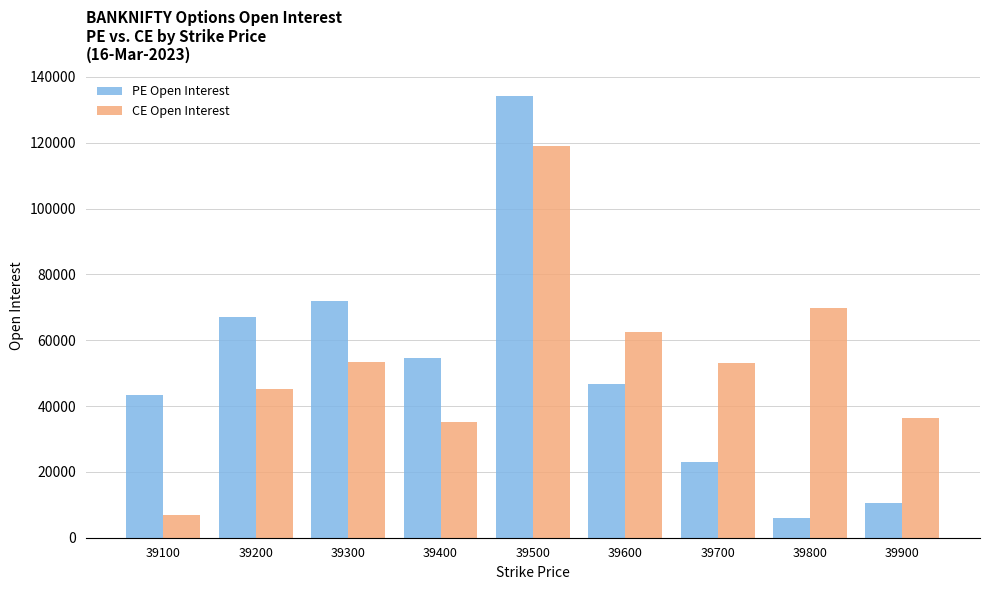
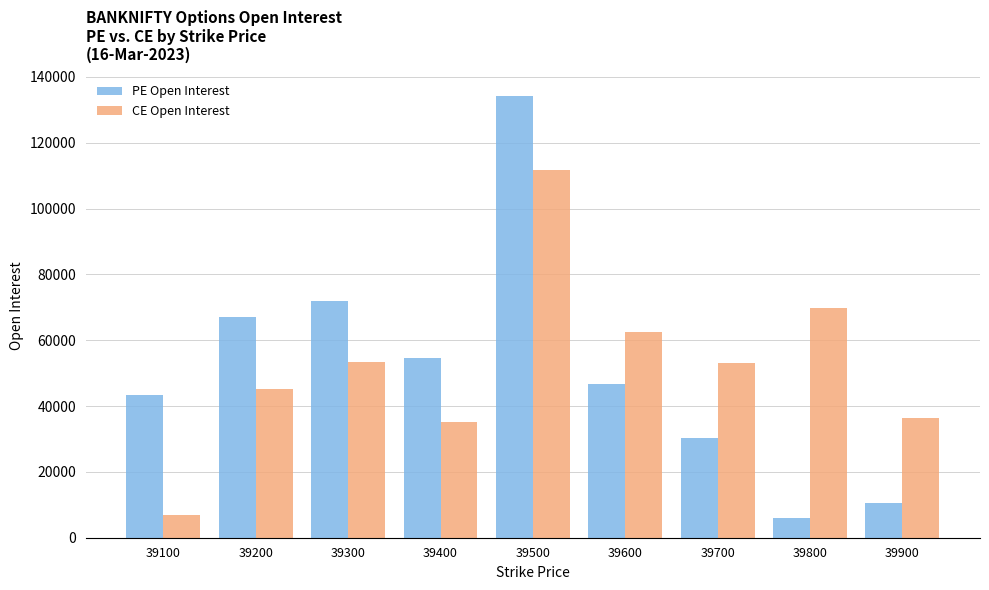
  {
    "PE Open Interest": {
      "39100": 43000,
      "39200": 67000,
      "39300": 72000,
      "39400": 55000,
      "39500": 134000,
      "39600": 47000,
-     "39700": 23000,
+     "39700": 30000,
      "39800": 6000,
      "39900": 11000
    },
    "CE Open Interest": {
      "39100": 7000,
      "39200": 45000,
      "39300": 53000,
      "39400": 35000,
-     "39500": 119000,
+     "39500": 112000,
      "39600": 62000,
      "39700": 53000,
      "39800": 70000,
      "39900": 37000
    }
  }
